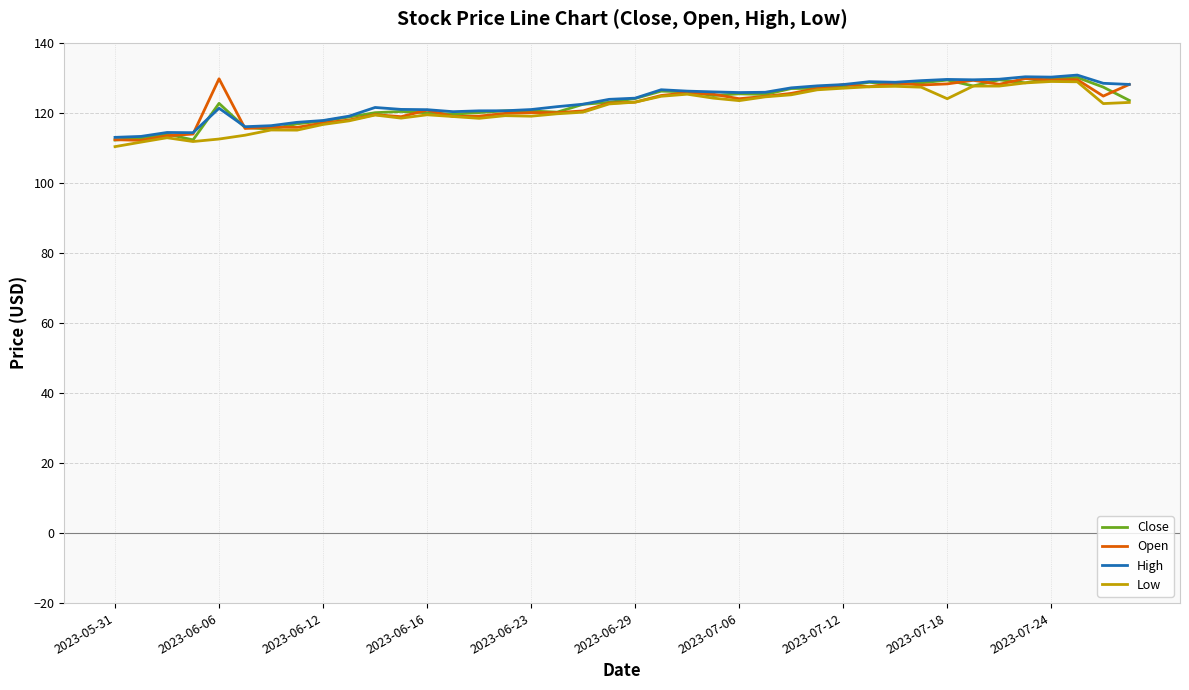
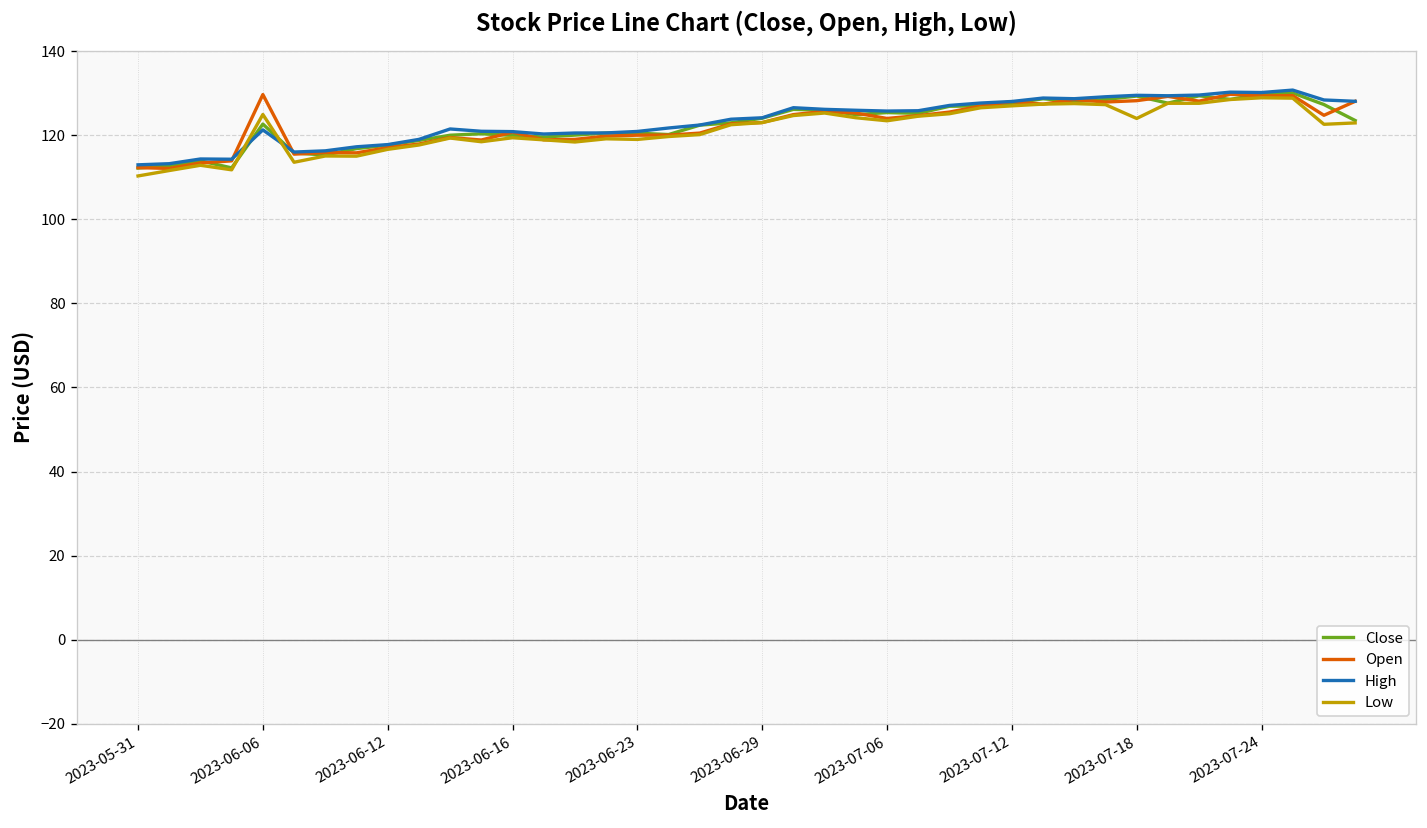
  {
    "Close": {
      "2023-06-06": 123
    },
    "Open": {
      "2023-06-06": 130,
      "2023-07-18": 128
    },
    "High": {
      "2023-06-06": 121
    },
    "Low": {
      "2023-05-31": 110,
-     "2023-06-06": 112,
+     "2023-06-06": 125,
      "2023-06-23": 119,
      "2023-07-18": 124
    }
  }
